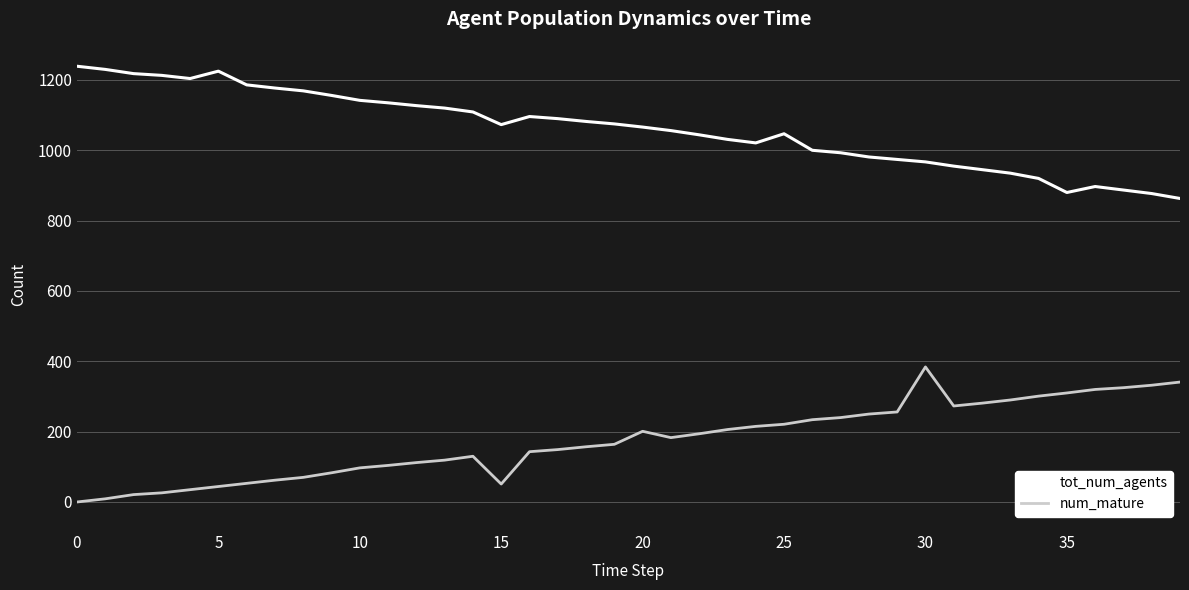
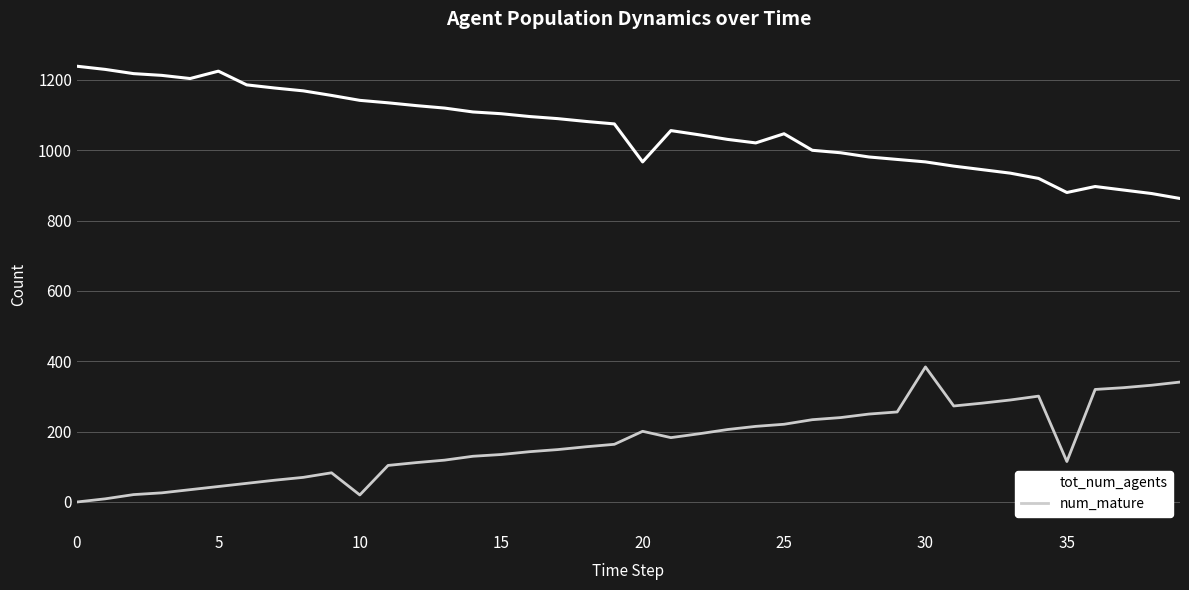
  {
    "tot_num_agents": {
      "0": 1240,
      "5": 1230,
      "10": 1140,
-     "15": 1070,
-     "20": 1070,
+     "15": 1100,
+     "20": 970,
      "25": 1050,
      "30": 970,
      "35": 880
    },
    "num_mature": {
      "0": 0,
      "5": 40,
-     "10": 100,
-     "15": 50,
+     "10": 20,
+     "15": 140,
      "20": 200,
      "25": 220,
      "30": 380,
-     "35": 310
+     "35": 120
    }
  }
